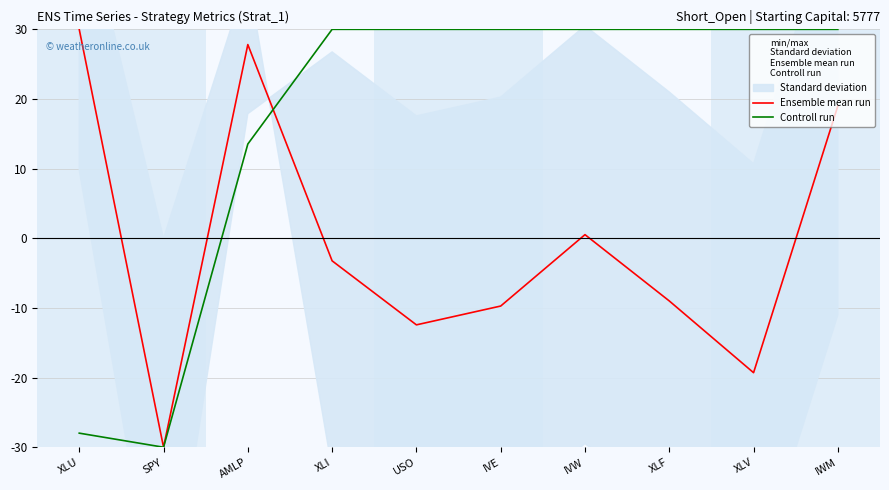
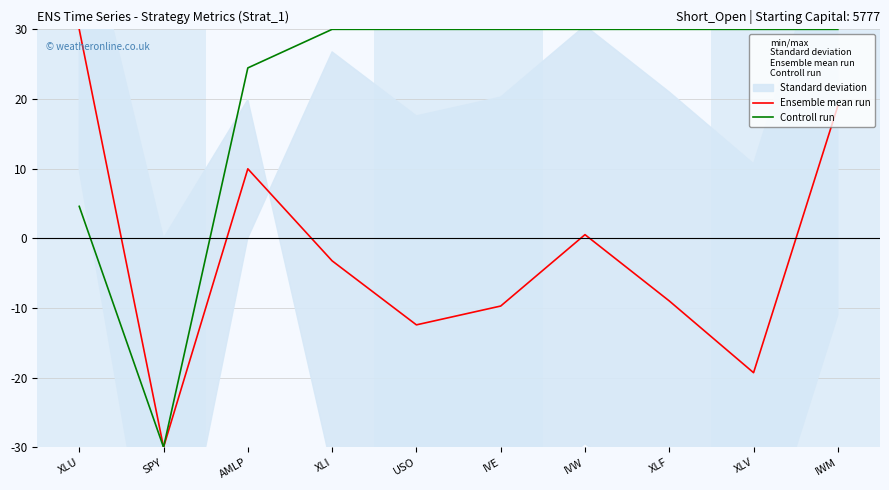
  {
    "Ensemble mean run": {
      "XLU": 30,
-     "AMLP": 28,
+     "AMLP": 10,
      "XLI": -3,
      "USO": -12,
      "IVE": -10,
      "IVW": 1,
      "XLF": -9,
      "XLV": -19
    },
    "Controll run": {
-     "XLU": -28,
-     "AMLP": 14,
+     "XLU": 5,
+     "AMLP": 24,
      "XLI": 30,
      "USO": 30,
      "IVE": 30,
      "IVW": 30,
      "XLF": 30,
      "XLV": 30,
      "IWM": 30
    }
  }
